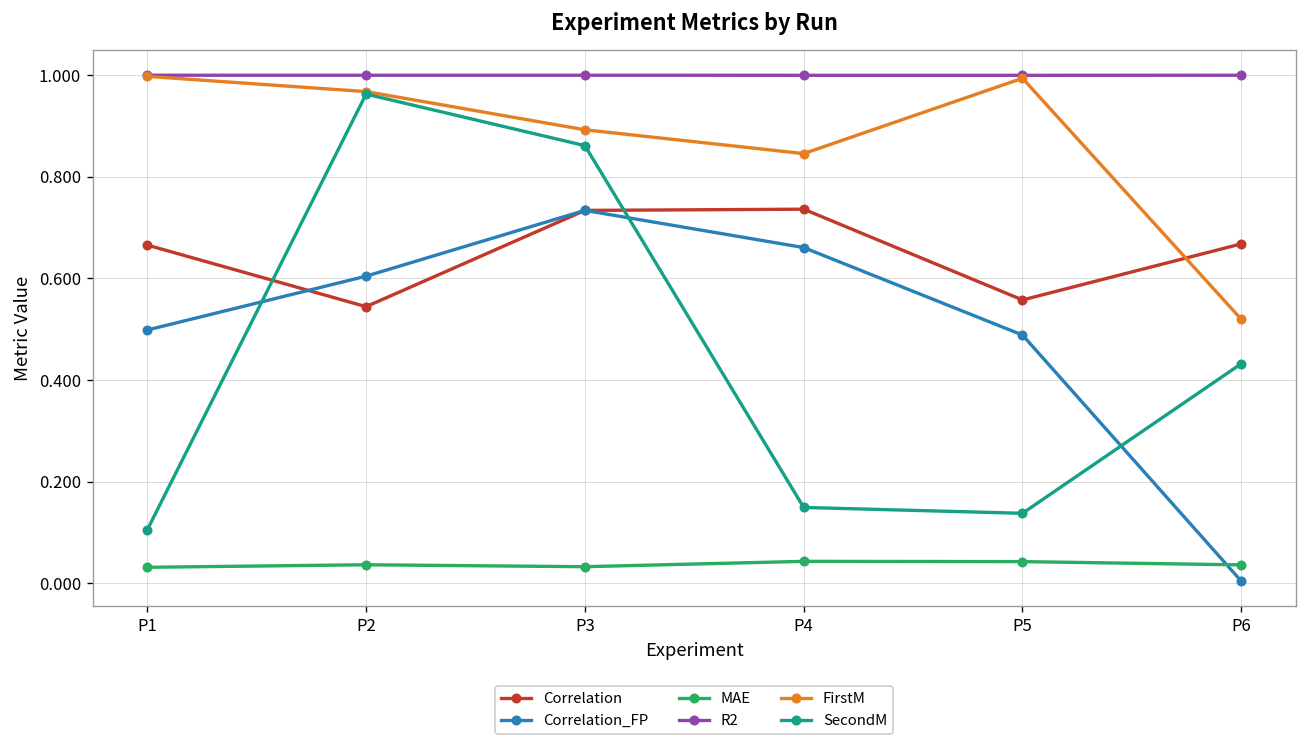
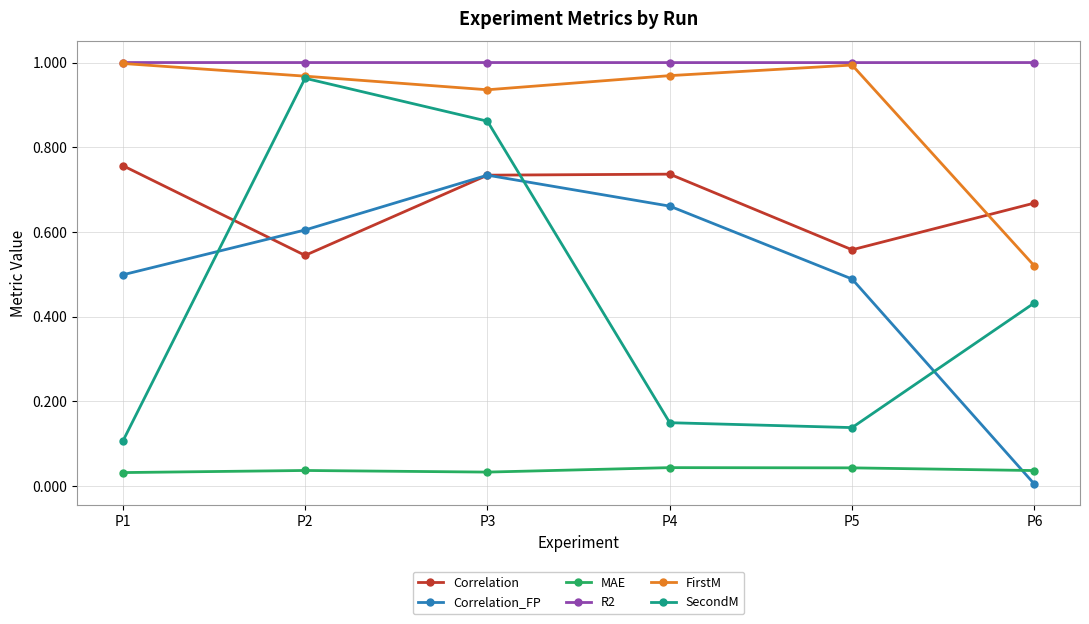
  {
    "Correlation": {
-     "P1": 0.67,
+     "P1": 0.76,
      "P2": 0.54,
      "P4": 0.74,
      "P5": 0.56,
      "P6": 0.67
    },
    "Correlation_FP": {
      "P1": 0.50,
      "P2": 0.60,
      "P4": 0.66,
      "P5": 0.49,
      "P6": 0.00
    },
    "R2": {
      "P2": 1.00,
      "P3": 1.00,
      "P4": 1.00,
      "P6": 1.00
    },
    "FirstM": {
-     "P3": 0.89,
-     "P4": 0.85,
+     "P3": 0.94,
+     "P4": 0.97,
      "P6": 0.52
    }
  }
